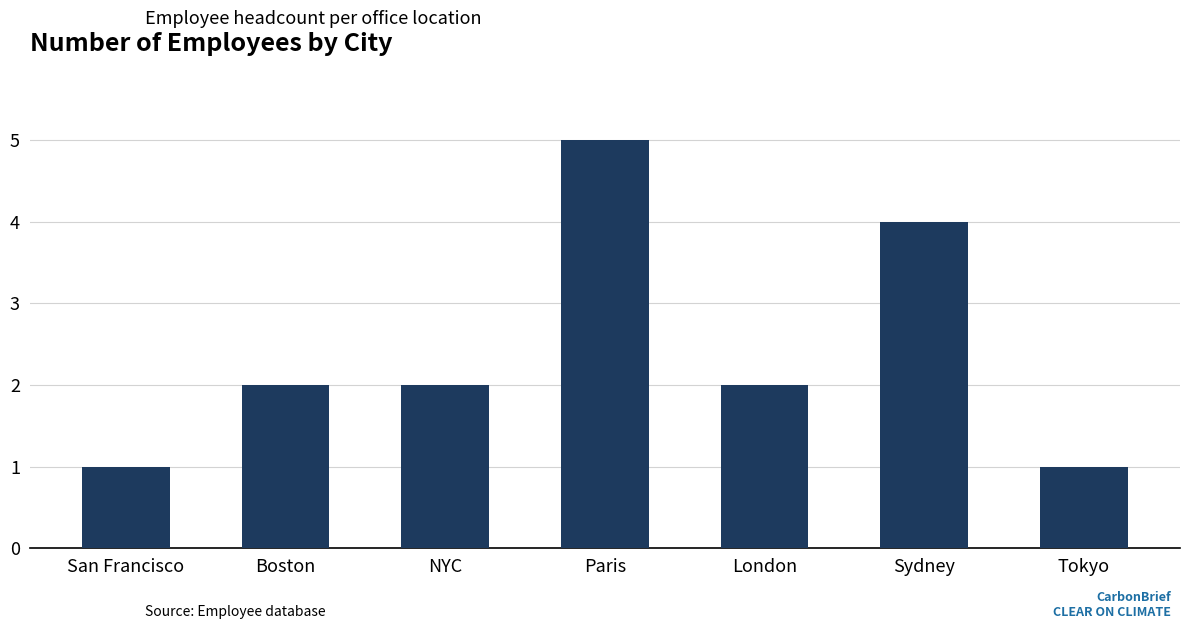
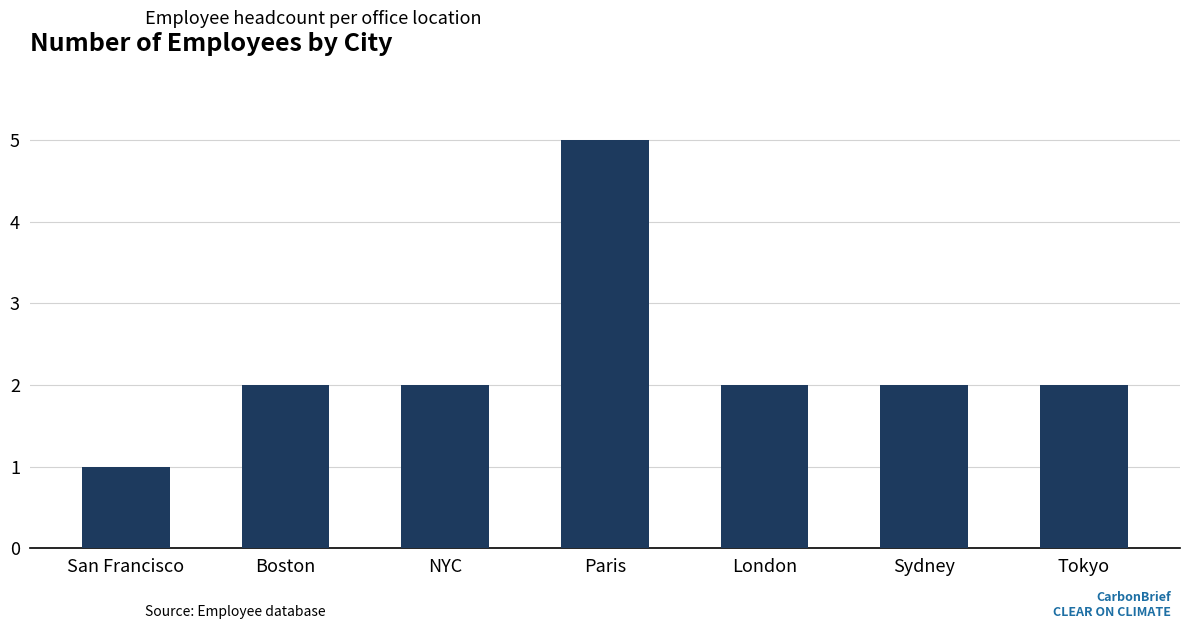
  {
    "San Francisco": 1,
    "Boston": 2,
    "NYC": 2,
    "Paris": 5,
    "London": 2,
-   "Sydney": 4,
-   "Tokyo": 1
+   "Sydney": 2,
+   "Tokyo": 2
  }
